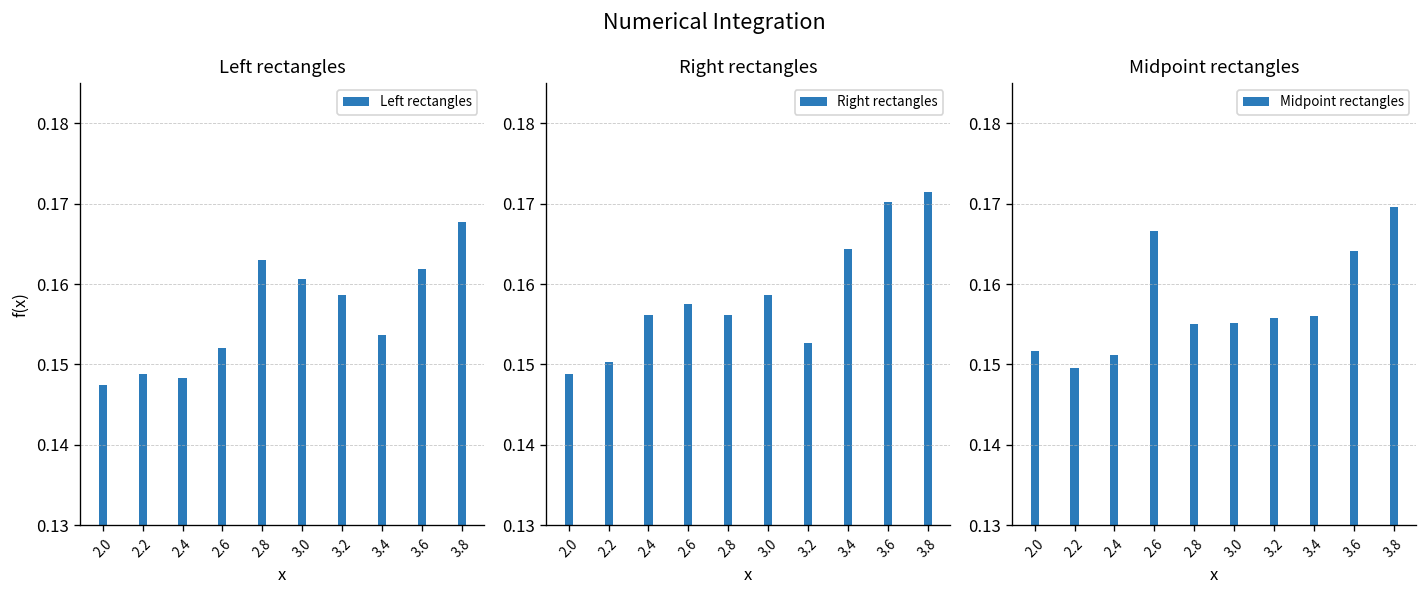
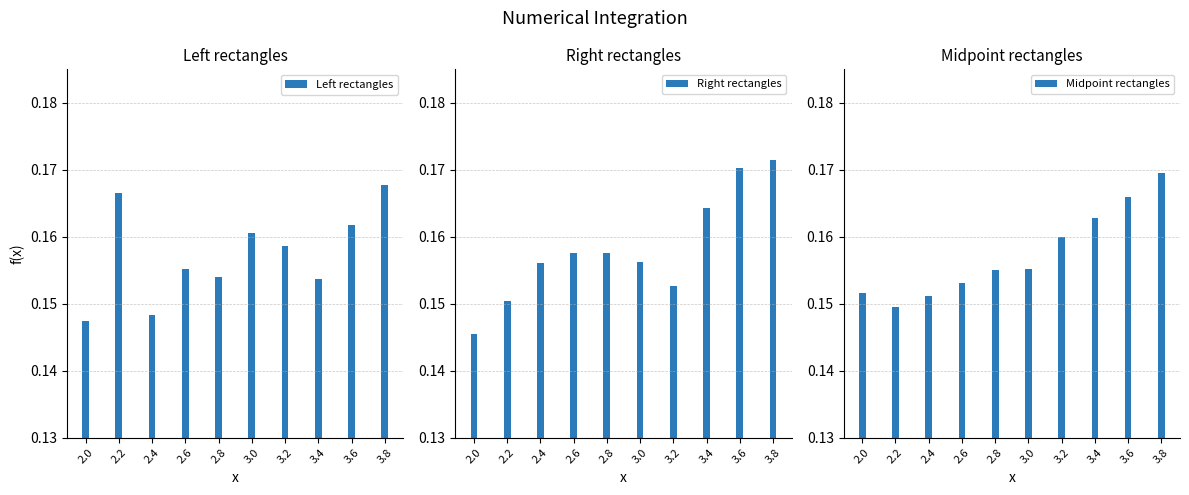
  {
    "Left rectangles": {
      "2.0": 0.147,
-     "2.2": 0.149,
+     "2.2": 0.166,
      "2.4": 0.148,
-     "2.6": 0.152,
-     "2.8": 0.163,
+     "2.6": 0.155,
+     "2.8": 0.154,
      "3.0": 0.161,
      "3.2": 0.159,
      "3.4": 0.154,
      "3.6": 0.162,
      "3.8": 0.168
    },
    "Right rectangles": {
-     "2.0": 0.149,
+     "2.0": 0.146,
      "2.2": 0.150,
      "2.4": 0.156,
      "2.6": 0.158,
-     "2.8": 0.156,
-     "3.0": 0.159,
+     "2.8": 0.158,
+     "3.0": 0.156,
      "3.2": 0.153,
      "3.4": 0.164,
      "3.6": 0.170,
      "3.8": 0.171
    },
    "Midpoint rectangles": {
      "2.0": 0.152,
      "2.2": 0.150,
      "2.4": 0.151,
-     "2.6": 0.167,
+     "2.6": 0.153,
      "2.8": 0.155,
      "3.0": 0.155,
-     "3.2": 0.156,
-     "3.4": 0.156,
-     "3.6": 0.164,
+     "3.2": 0.160,
+     "3.4": 0.163,
+     "3.6": 0.166,
      "3.8": 0.170
    }
  }
